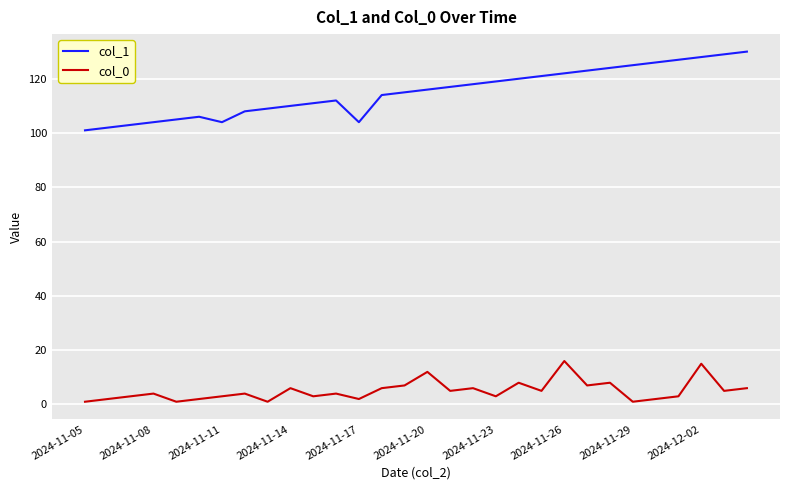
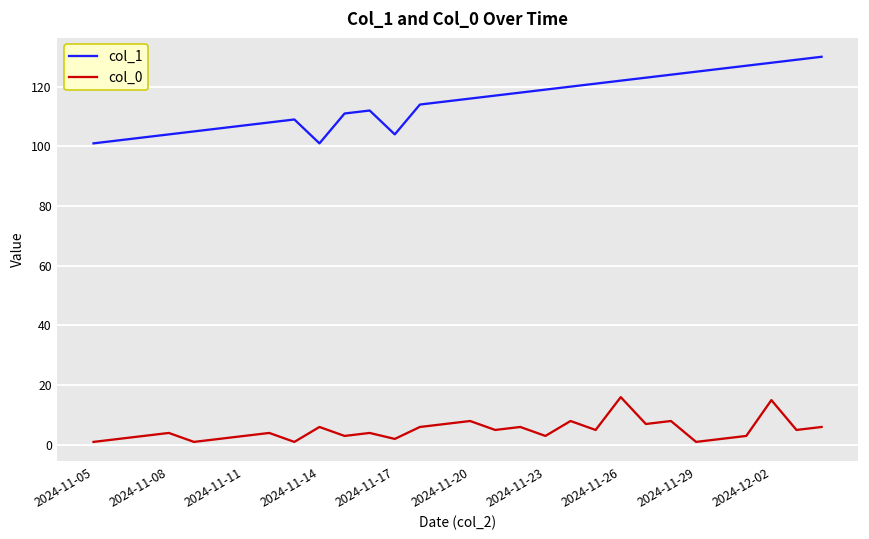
  {
    "col_1": {
      "2024-11-05": 101,
      "2024-11-08": 104,
-     "2024-11-11": 104,
-     "2024-11-14": 110,
+     "2024-11-11": 107,
+     "2024-11-14": 101,
      "2024-11-17": 104,
      "2024-11-20": 116,
      "2024-11-23": 119,
      "2024-11-26": 122,
      "2024-11-29": 125,
      "2024-12-02": 128
    },
    "col_0": {
      "2024-11-05": 1,
      "2024-11-08": 4,
      "2024-11-11": 3,
      "2024-11-14": 6,
      "2024-11-17": 2,
-     "2024-11-20": 12,
+     "2024-11-20": 8,
      "2024-11-23": 3,
      "2024-11-26": 16,
      "2024-11-29": 1,
      "2024-12-02": 15
    }
  }
